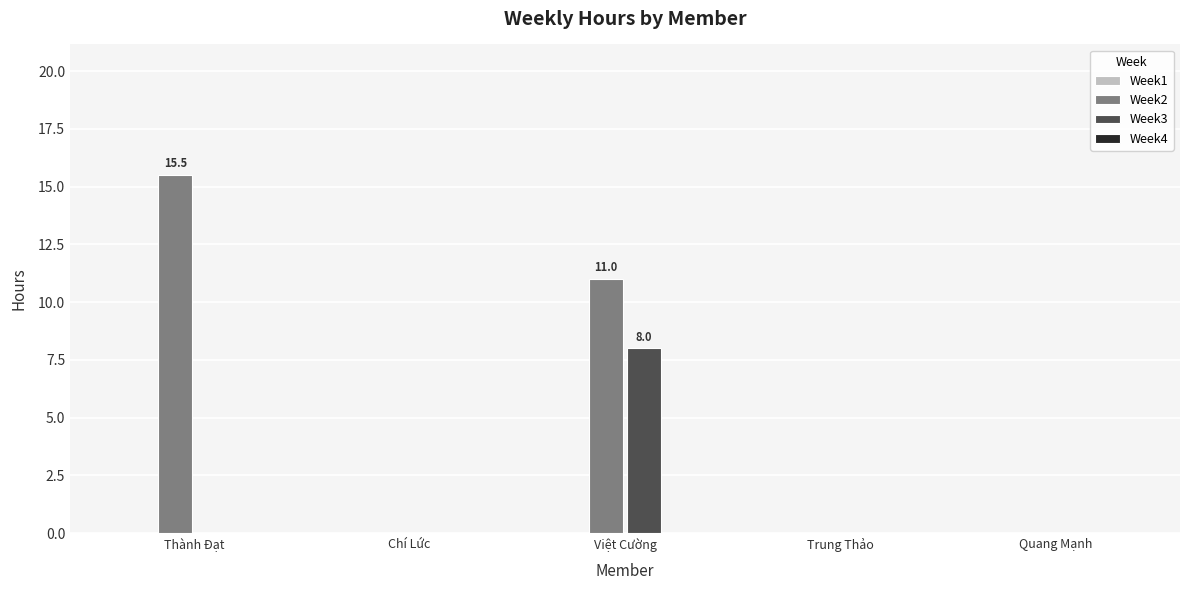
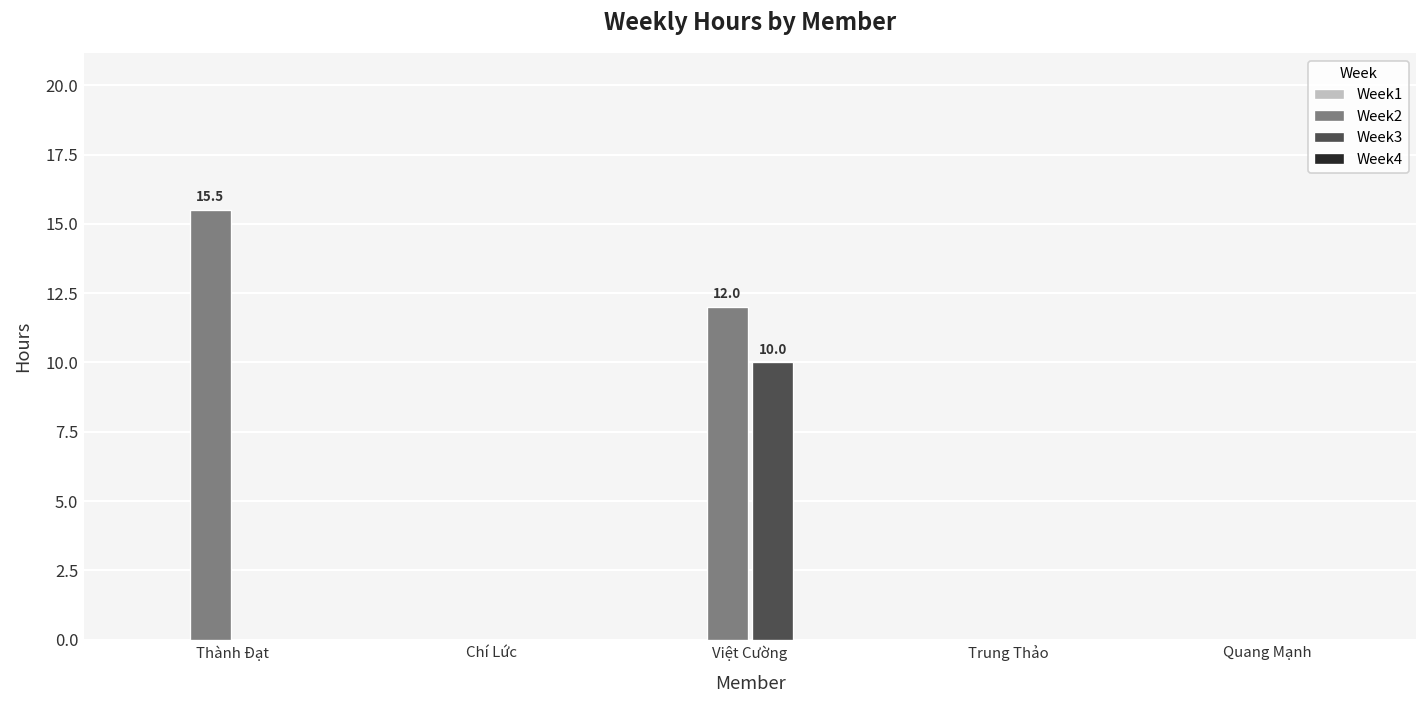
  {
    "Week1": {
      "Thành Đạt": 0.0,
      "Chí Lức": 0.0,
      "Việt Cường": 0.0,
      "Trung Thảo": 0.0,
      "Quang Mạnh": 0.0
    },
    "Week2": {
      "Thành Đạt": 15.5,
-     "Việt Cường": 11.0
+     "Việt Cường": 12.0
    },
    "Week3": {
-     "Việt Cường": 8.0
+     "Việt Cường": 10.0
    },
    "Week4": {
      "Thành Đạt": 0.0,
      "Chí Lức": 0.0,
      "Việt Cường": 0.0,
      "Trung Thảo": 0.0,
      "Quang Mạnh": 0.0
    }
  }
